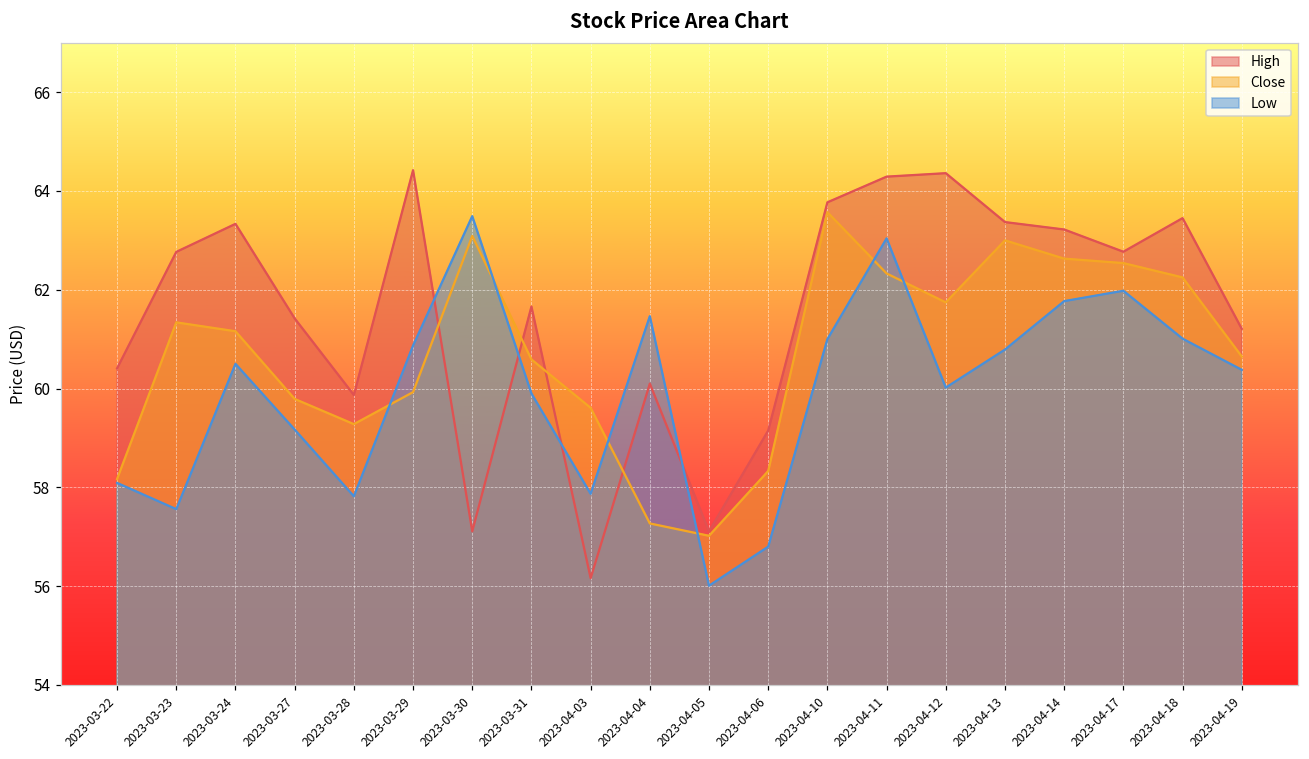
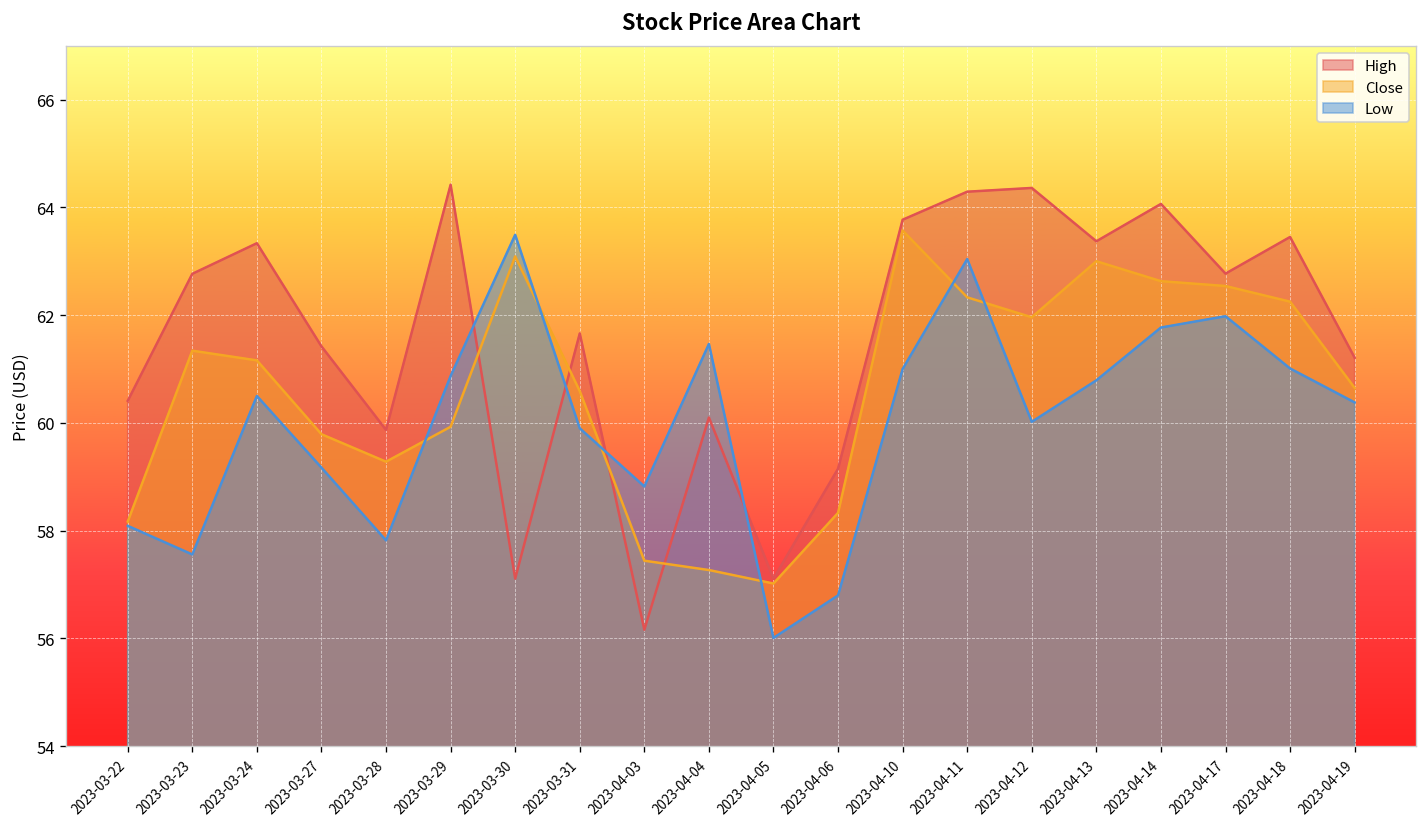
  {
    "High": {
      "2023-03-22": 60.4,
      "2023-03-23": 62.8,
      "2023-03-24": 63.3,
      "2023-03-27": 61.4,
      "2023-03-28": 59.9,
      "2023-03-29": 64.4,
      "2023-03-30": 57.1,
      "2023-03-31": 61.7,
      "2023-04-03": 56.2,
      "2023-04-04": 60.1,
      "2023-04-05": 57.1,
      "2023-04-06": 59.2,
      "2023-04-10": 63.8,
      "2023-04-11": 64.3,
      "2023-04-12": 64.4,
      "2023-04-13": 63.4,
-     "2023-04-14": 63.2,
+     "2023-04-14": 64.1,
      "2023-04-17": 62.8,
      "2023-04-18": 63.5,
      "2023-04-19": 61.2
    },
    "Close": {
      "2023-03-22": 58.2,
      "2023-03-23": 61.3,
      "2023-03-24": 61.2,
      "2023-03-27": 59.8,
      "2023-03-28": 59.3,
      "2023-03-29": 59.9,
      "2023-03-30": 63.1,
      "2023-03-31": 60.6,
-     "2023-04-03": 59.6,
+     "2023-04-03": 57.4,
      "2023-04-04": 57.3,
      "2023-04-05": 57.0,
      "2023-04-06": 58.3,
      "2023-04-10": 63.6,
      "2023-04-11": 62.3,
-     "2023-04-12": 61.7,
+     "2023-04-12": 62.0,
      "2023-04-13": 63.0,
      "2023-04-14": 62.6,
      "2023-04-17": 62.5,
      "2023-04-18": 62.3,
      "2023-04-19": 60.7
    },
    "Low": {
      "2023-03-22": 58.1,
      "2023-03-23": 57.6,
      "2023-03-24": 60.5,
      "2023-03-27": 59.2,
      "2023-03-28": 57.8,
      "2023-03-29": 60.9,
      "2023-03-30": 63.5,
      "2023-03-31": 59.9,
-     "2023-04-03": 57.9,
+     "2023-04-03": 58.8,
      "2023-04-04": 61.5,
      "2023-04-05": 56.0,
      "2023-04-06": 56.8,
      "2023-04-10": 61.0,
      "2023-04-11": 63.0,
      "2023-04-12": 60.0,
      "2023-04-13": 60.8,
      "2023-04-14": 61.8,
      "2023-04-17": 62.0,
      "2023-04-18": 61.0,
      "2023-04-19": 60.4
    }
  }
